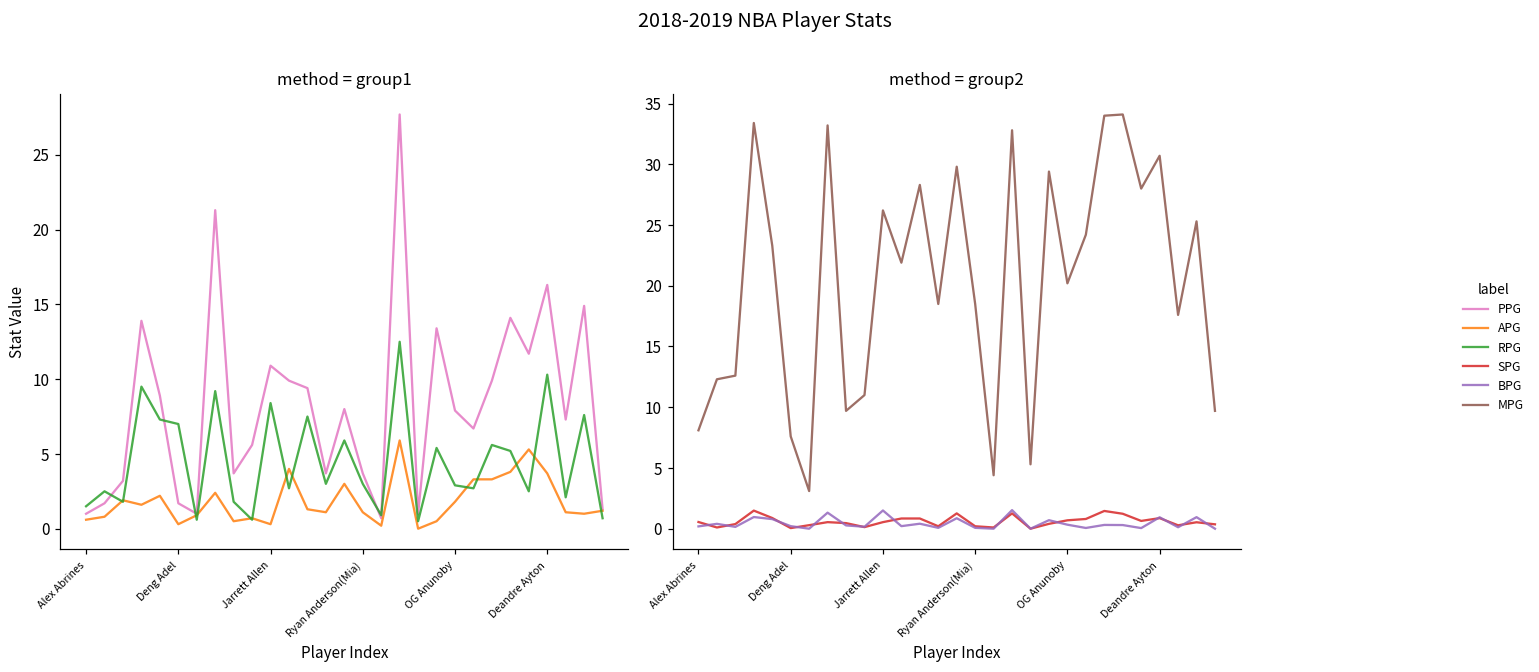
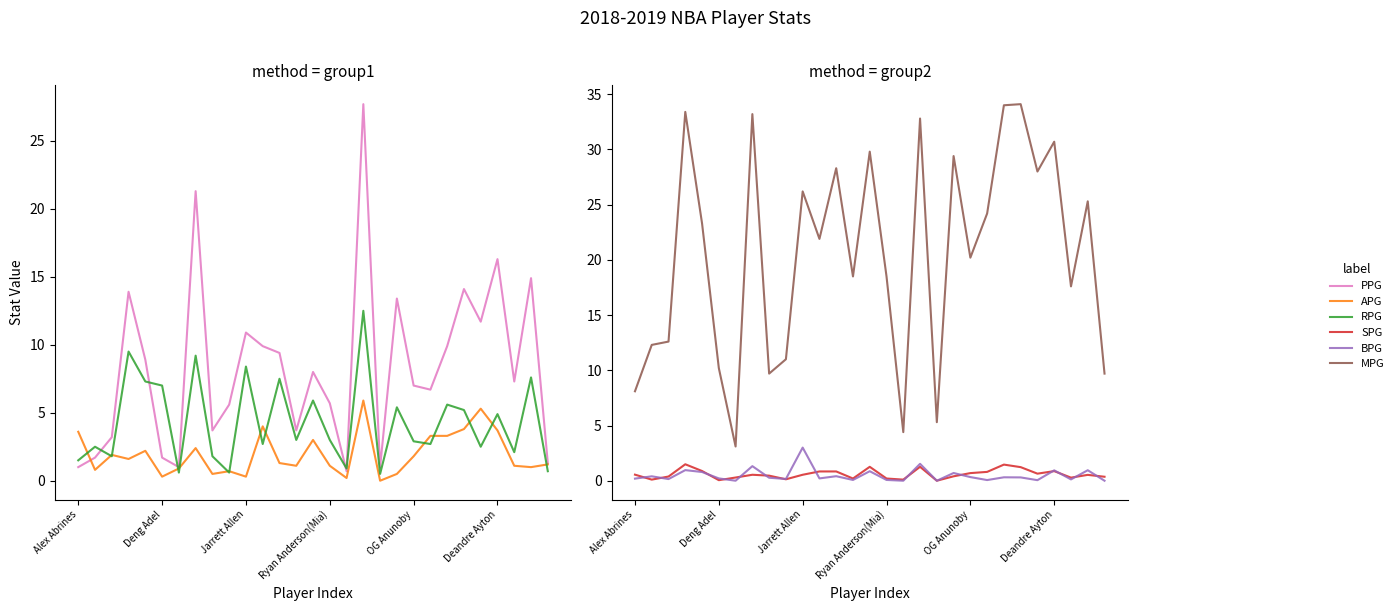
  {
    "method = group1": {
      "PPG": {
        "Alex Abrines": 1.0,
        "Deng Adel": 1.7,
        "Jarrett Allen": 10.9,
-       "Ryan Anderson(Mia)": 3.7,
-       "OG Anunoby": 7.9,
+       "Ryan Anderson(Mia)": 5.7,
+       "OG Anunoby": 7.0,
        "Deandre Ayton": 16.3
      },
      "APG": {
-       "Alex Abrines": 0.6,
+       "Alex Abrines": 3.6,
        "Deng Adel": 0.3,
        "Jarrett Allen": 0.3,
        "Ryan Anderson(Mia)": 1.1,
        "OG Anunoby": 1.8,
        "Deandre Ayton": 3.7
      },
      "RPG": {
        "Alex Abrines": 1.5,
        "Deng Adel": 7.0,
        "Jarrett Allen": 8.4,
        "Ryan Anderson(Mia)": 3.0,
        "OG Anunoby": 2.9,
-       "Deandre Ayton": 10.3
+       "Deandre Ayton": 4.9
      }
    },
    "method = group2": {
      "SPG": {
        "Alex Abrines": 0.6,
        "Jarrett Allen": 0.5,
        "OG Anunoby": 0.7
      },
      "BPG": {
        "Alex Abrines": 0.2,
-       "Jarrett Allen": 1.5,
+       "Jarrett Allen": 3.0,
        "OG Anunoby": 0.3
      },
      "MPG": {
        "Alex Abrines": 8.1,
-       "Deng Adel": 7.6,
+       "Deng Adel": 10.2,
        "Jarrett Allen": 26.2,
        "Ryan Anderson(Mia)": 18.5,
        "OG Anunoby": 20.2,
        "Deandre Ayton": 30.7
      }
    }
  }
